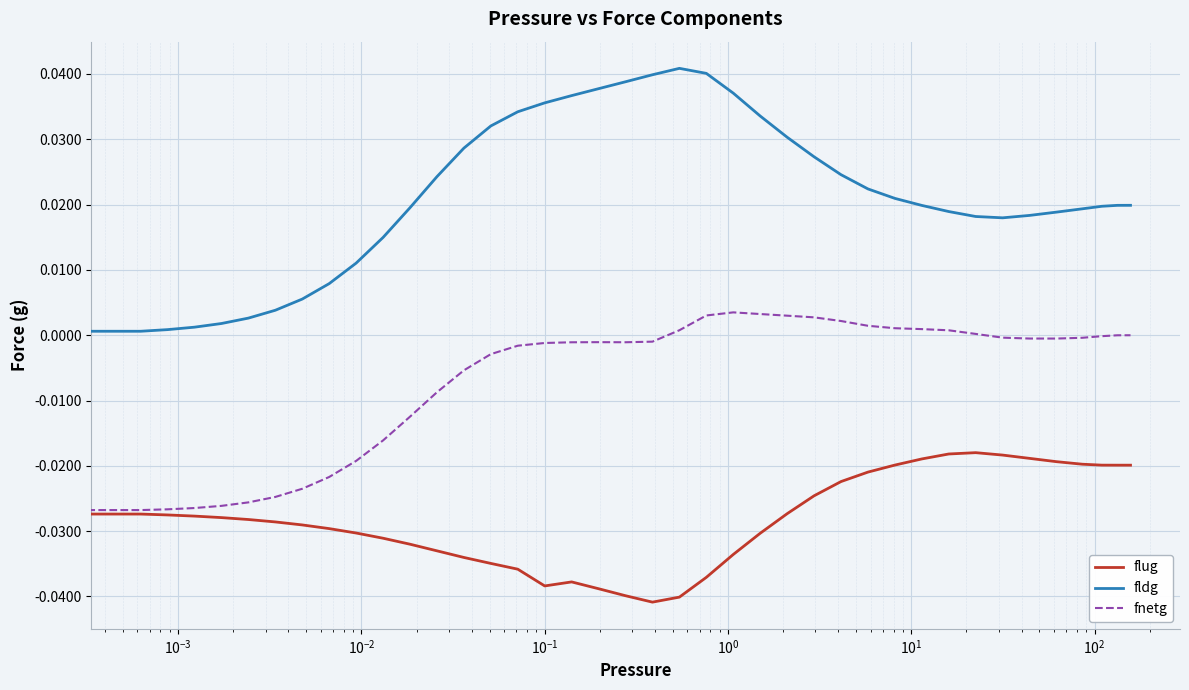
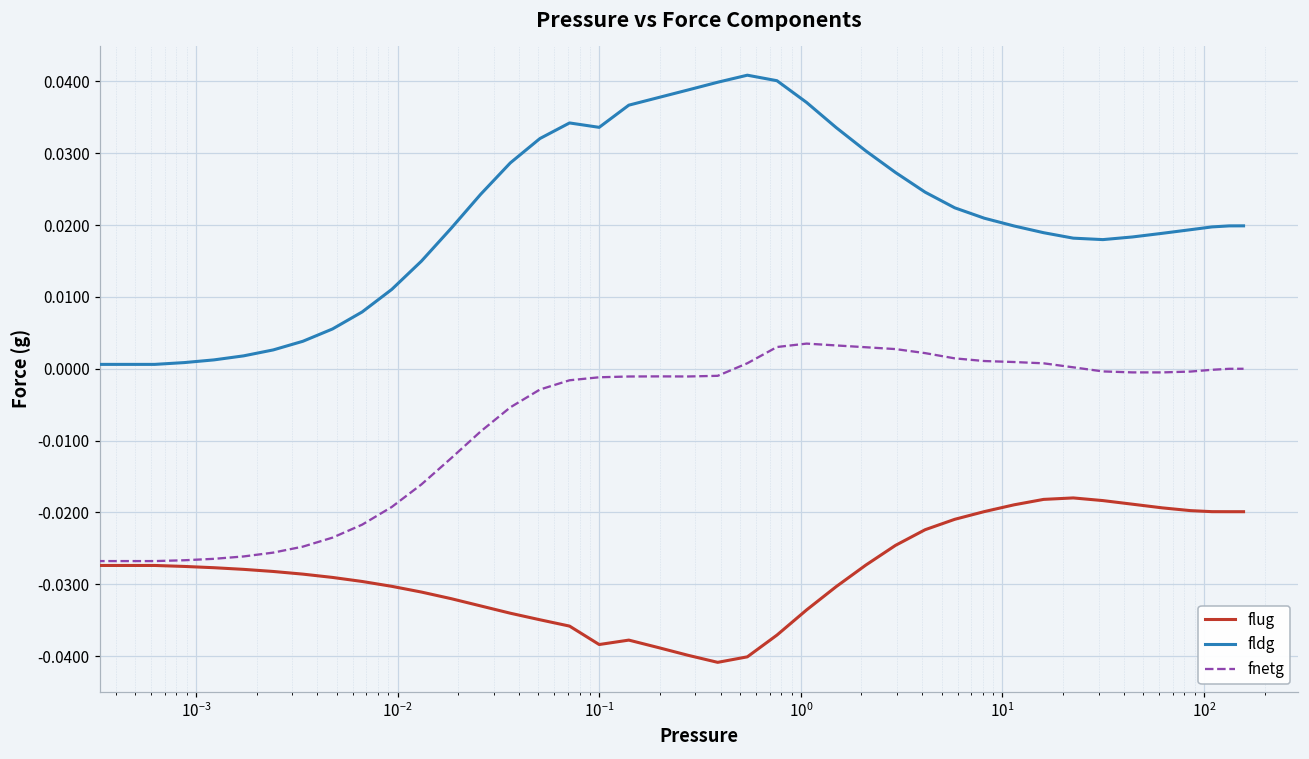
  {
    "flug": {
      "10^-1": -0.038
    },
    "fldg": {
-     "10^-1": 0.036
+     "10^-1": 0.034
    },
    "fnetg": {
      "10^-1": -0.001
    }
  }
